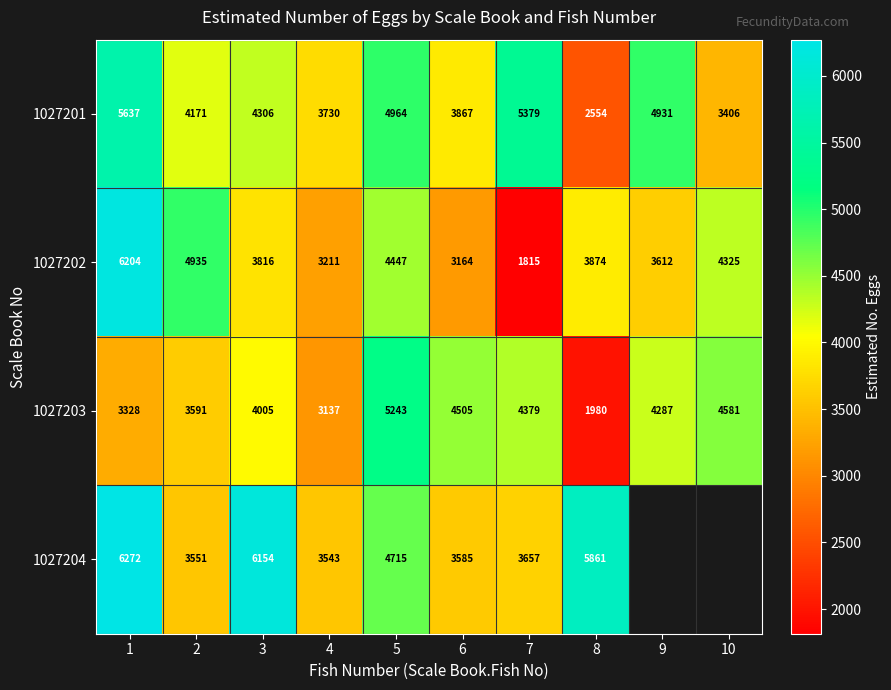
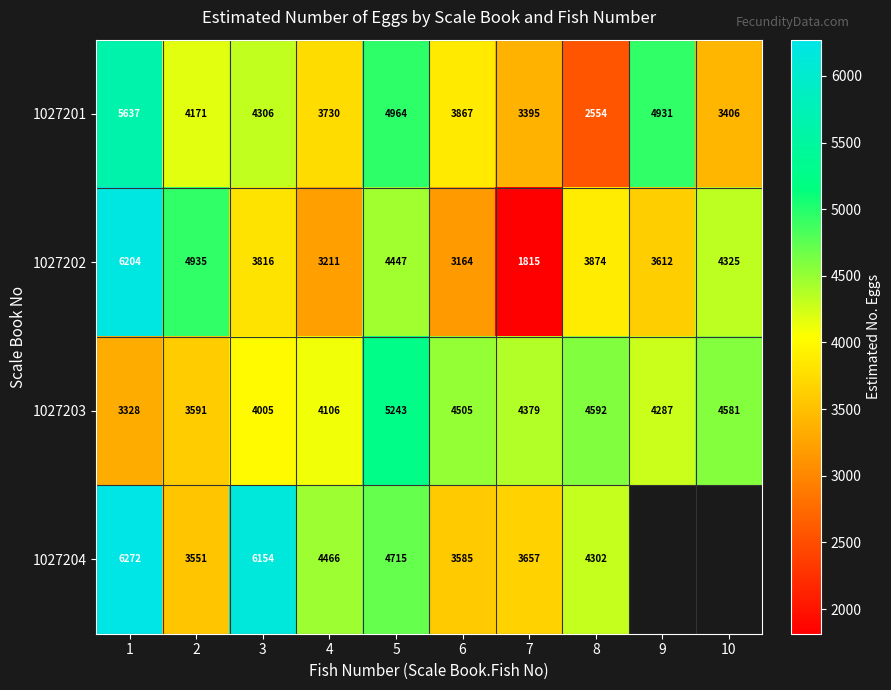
  {
    "1027201": {
      "1": 5637,
      "2": 4171,
      "3": 4306,
      "4": 3730,
      "5": 4964,
      "6": 3867,
-     "7": 5379,
+     "7": 3395,
      "8": 2554,
      "9": 4931,
      "10": 3406
    },
    "1027202": {
      "1": 6204,
      "2": 4935,
      "3": 3816,
      "4": 3211,
      "5": 4447,
      "6": 3164,
      "7": 1815,
      "8": 3874,
      "9": 3612,
      "10": 4325
    },
    "1027203": {
      "1": 3328,
      "2": 3591,
      "3": 4005,
-     "4": 3137,
+     "4": 4106,
      "5": 5243,
      "6": 4505,
      "7": 4379,
-     "8": 1980,
+     "8": 4592,
      "9": 4287,
      "10": 4581
    },
    "1027204": {
      "1": 6272,
      "2": 3551,
      "3": 6154,
-     "4": 3543,
+     "4": 4466,
      "5": 4715,
      "6": 3585,
      "7": 3657,
-     "8": 5861
+     "8": 4302
    }
  }
